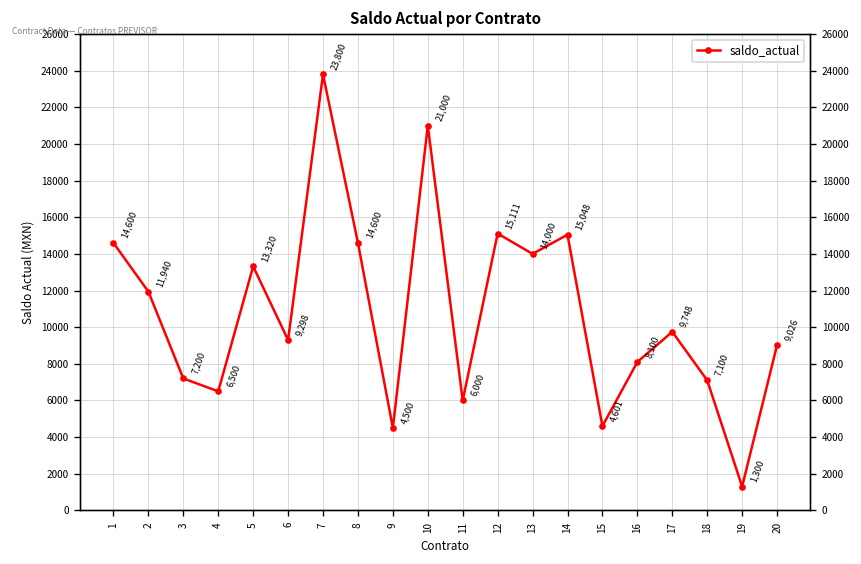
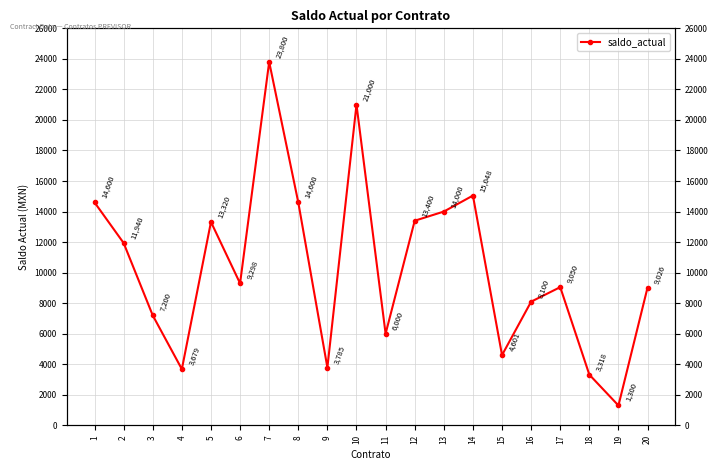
  {
    "1": "14,600",
    "2": "11,940",
    "3": "7,200",
-   "4": "6,500",
+   "4": "3,679",
    "5": "13,320",
    "6": "9,298",
    "7": "23,800",
    "8": "14,600",
-   "9": "4,500",
+   "9": "3,785",
    "10": "21,000",
    "11": "6,000",
-   "12": "15,111",
+   "12": "13,400",
    "13": "14,000",
    "14": "15,048",
    "15": "4,601",
    "16": "8,100",
-   "17": "9,748",
-   "18": "7,100",
+   "17": "9,050",
+   "18": "3,318",
    "19": "1,300",
    "20": "9,026"
  }
